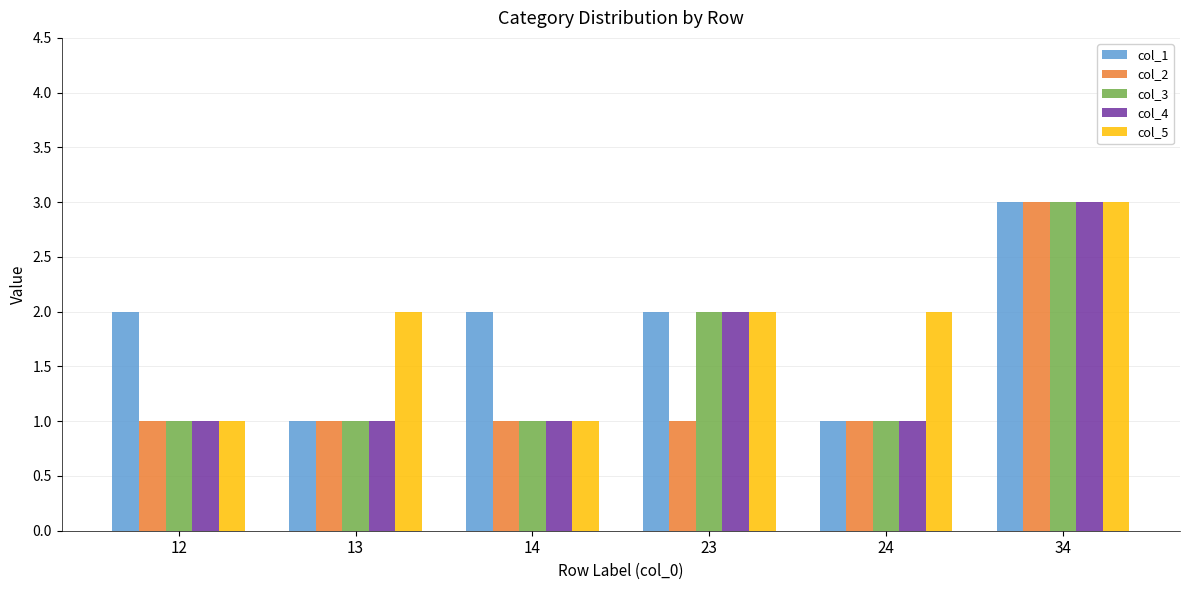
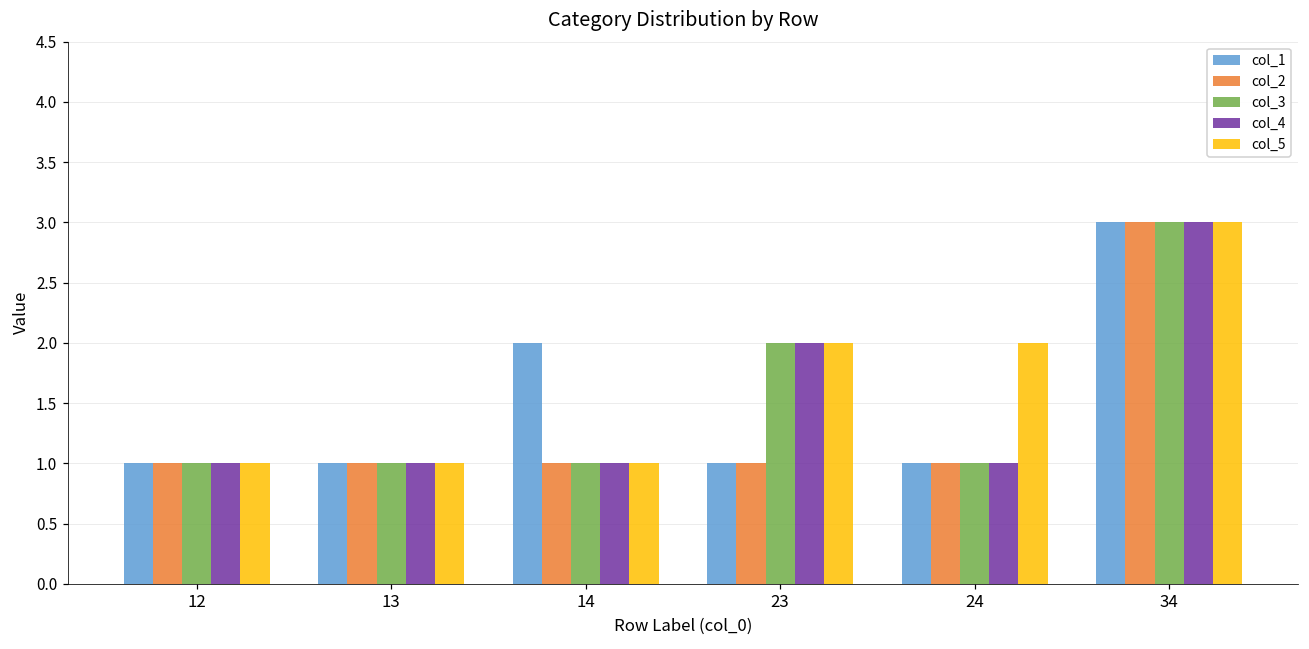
  {
    "col_1": {
-     "12": 2,
+     "12": 1,
      "13": 1,
      "14": 2,
-     "23": 2,
+     "23": 1,
      "24": 1,
      "34": 3
    },
    "col_2": {
      "12": 1,
      "13": 1,
      "14": 1,
      "23": 1,
      "24": 1,
      "34": 3
    },
    "col_3": {
      "12": 1,
      "13": 1,
      "14": 1,
      "23": 2,
      "24": 1,
      "34": 3
    },
    "col_4": {
      "12": 1,
      "13": 1,
      "14": 1,
      "23": 2,
      "24": 1,
      "34": 3
    },
    "col_5": {
      "12": 1,
-     "13": 2,
+     "13": 1,
      "14": 1,
      "23": 2,
      "24": 2,
      "34": 3
    }
  }
